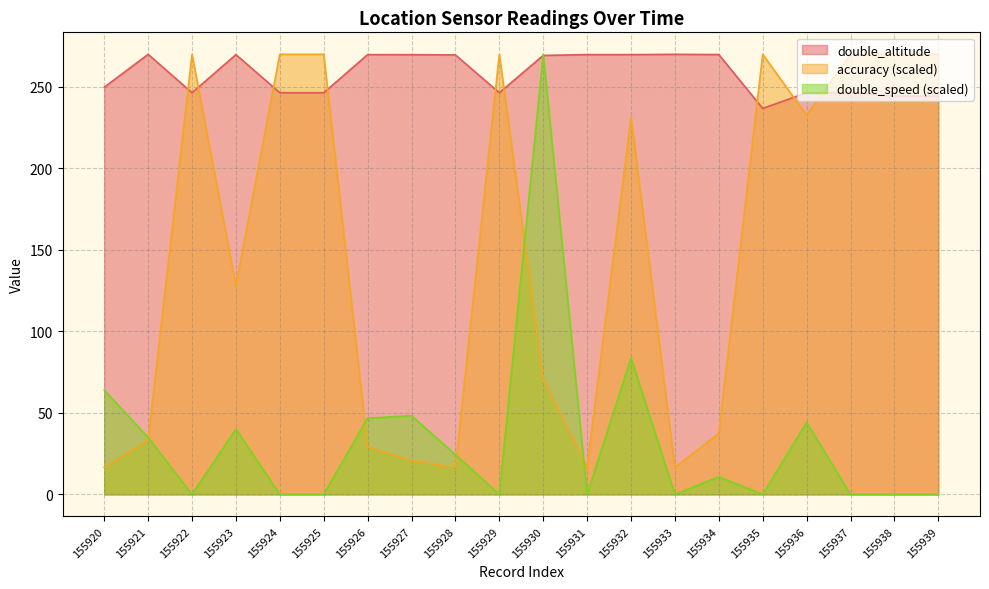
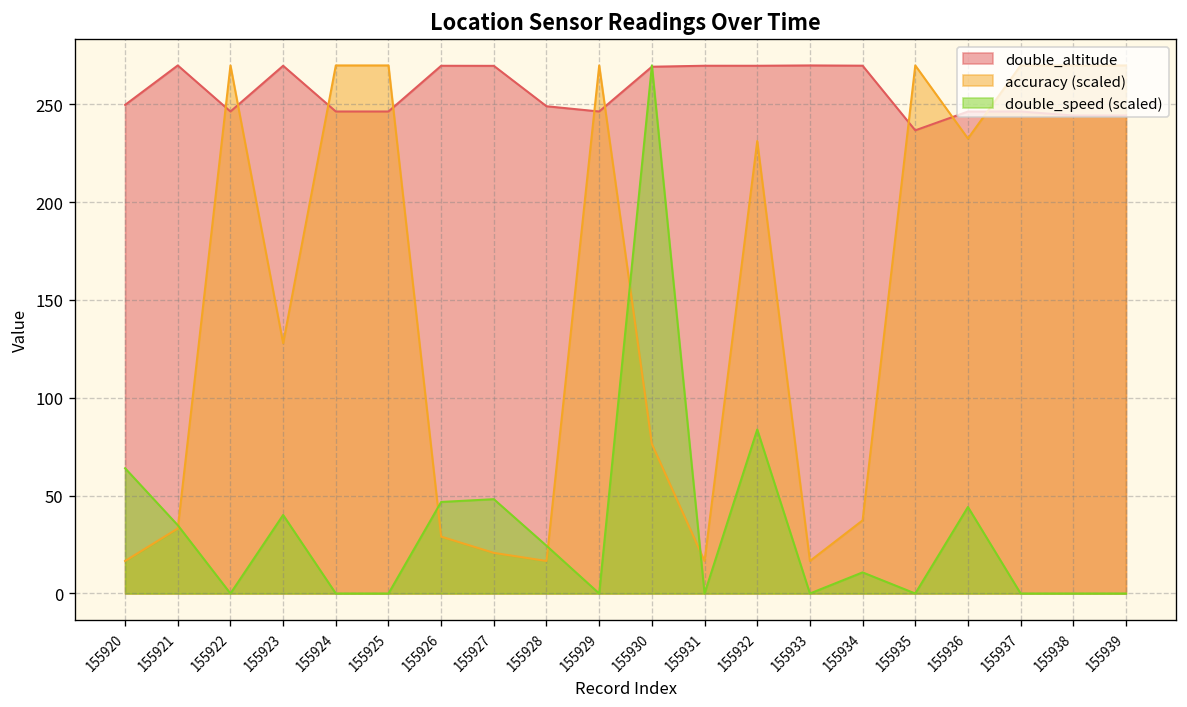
  {
    "double_altitude": {
      "155920": 250,
      "155921": 270,
      "155922": 246,
      "155923": 270,
      "155924": 246,
      "155925": 246,
      "155926": 270,
      "155927": 270,
-     "155928": 270,
+     "155928": 249,
      "155929": 246,
      "155931": 270,
      "155932": 270,
      "155933": 270,
      "155934": 270,
      "155935": 237
    },
    "accuracy (scaled)": {
      "155920": 17,
      "155921": 33,
      "155922": 270,
      "155923": 128,
      "155924": 270,
      "155925": 270,
      "155926": 29,
      "155927": 21,
      "155928": 17,
      "155929": 270,
-     "155930": 71,
+     "155930": 76,
      "155931": 17,
      "155932": 231,
      "155933": 17,
      "155934": 37,
      "155935": 270,
      "155936": 233
    },
    "double_speed (scaled)": {
      "155920": 64,
      "155921": 35,
      "155922": 0,
      "155923": 40,
      "155924": 0,
      "155925": 0,
      "155926": 47,
      "155927": 48,
      "155928": 24,
      "155929": 0,
      "155931": 0,
      "155932": 84,
      "155933": 0,
      "155934": 11,
      "155935": 0,
      "155936": 44,
      "155937": 0,
      "155938": 0,
      "155939": 0
    }
  }
